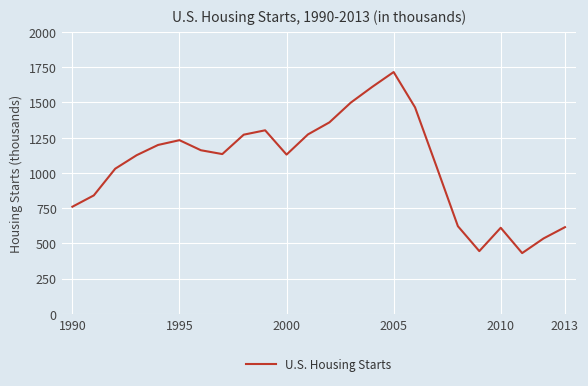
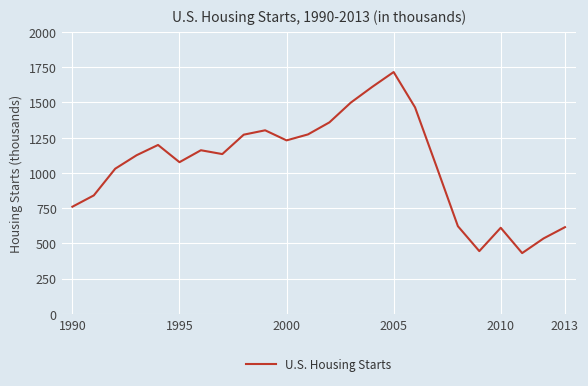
  {
    "1990": 760,
-   "1995": 1230,
-   "2000": 1130,
+   "1995": 1080,
+   "2000": 1230,
    "2005": 1720,
    "2010": 610,
    "2013": 620
  }
